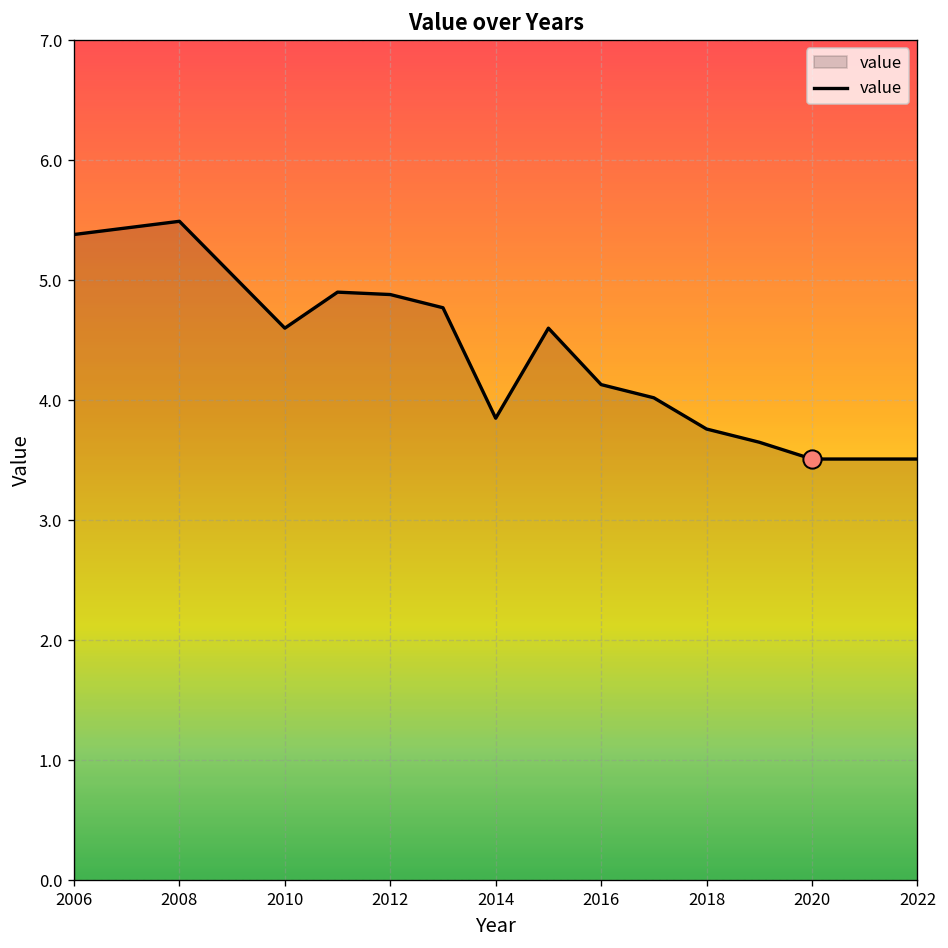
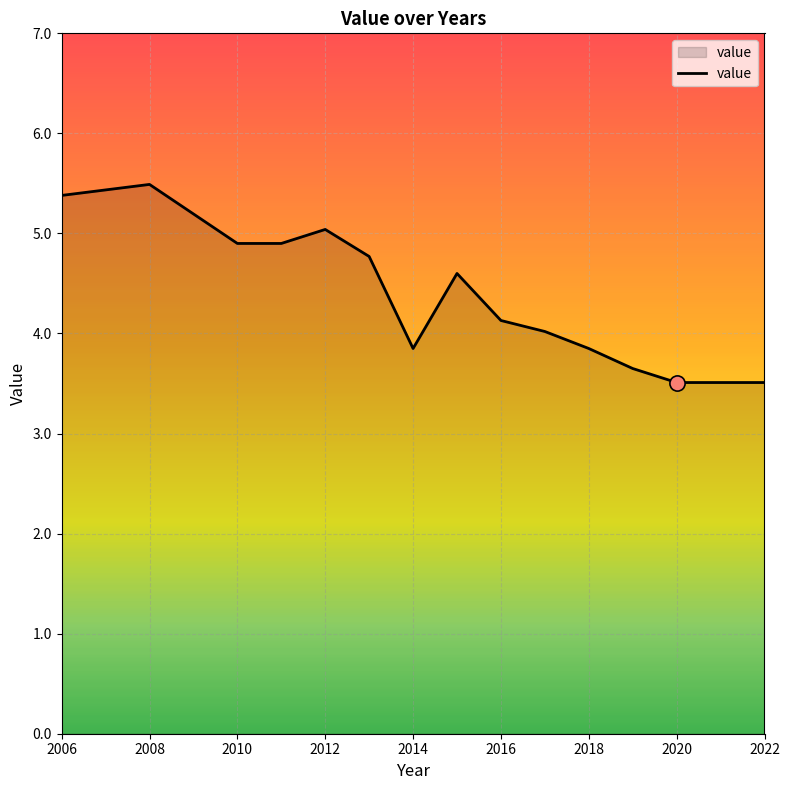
  {
    "value": {
      "2006": 5.38,
      "2008": 5.49,
-     "2010": 4.6,
-     "2012": 4.88,
+     "2010": 4.9,
+     "2012": 5.04,
      "2014": 3.85,
      "2016": 4.13,
-     "2018": 3.76,
+     "2018": 3.85,
      "2022": 3.51
    }
  }
